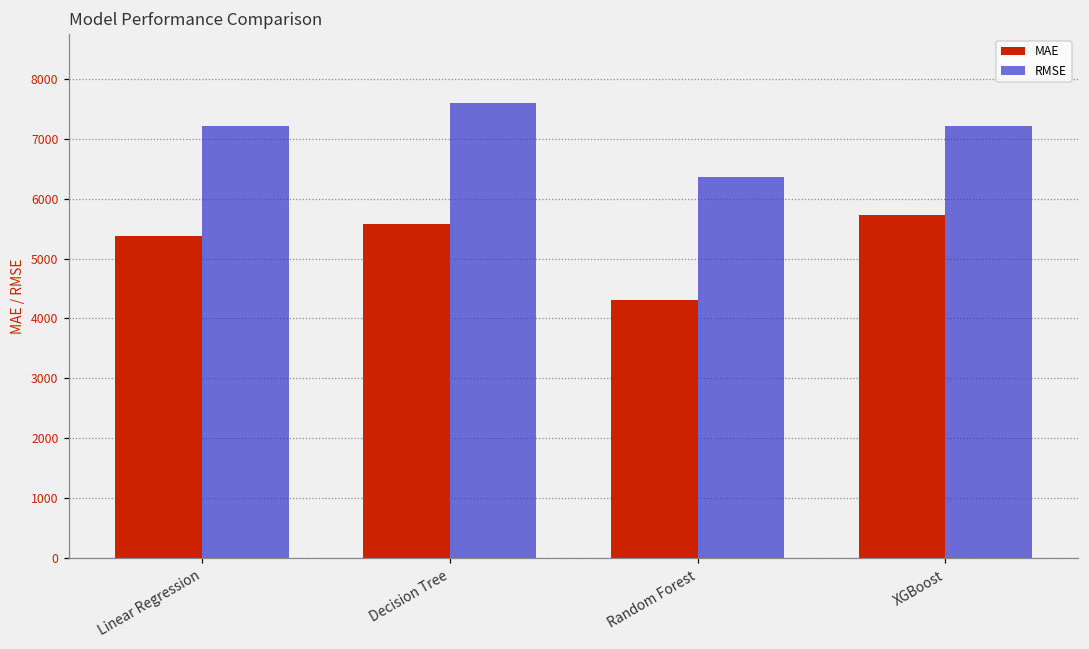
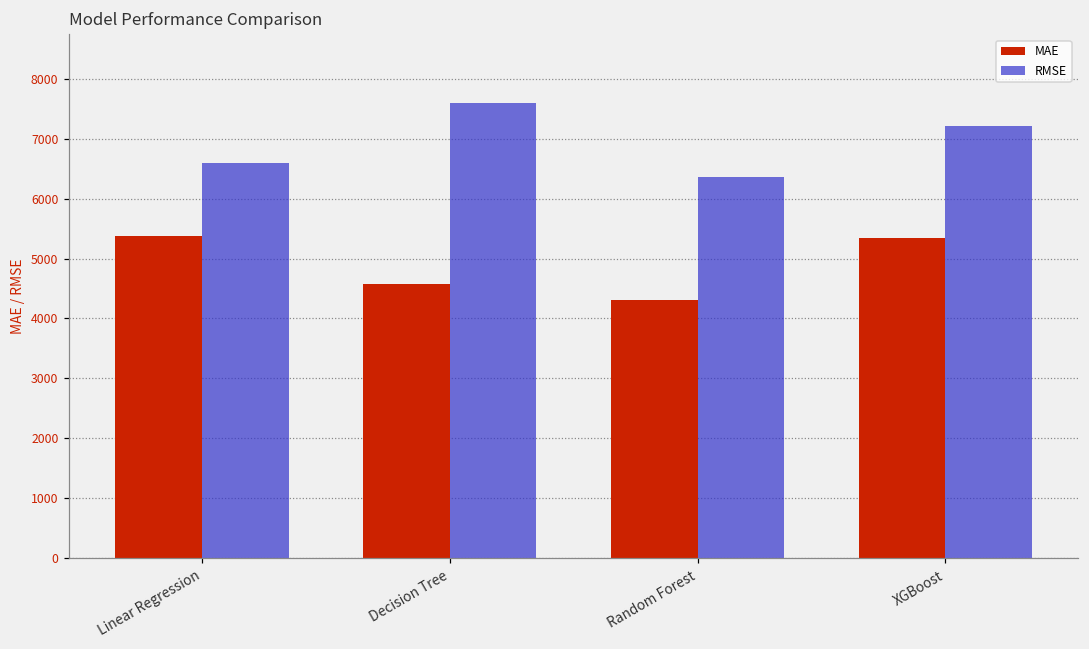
  {
    "MAE": {
      "Linear Regression": 5400,
-     "Decision Tree": 5600,
+     "Decision Tree": 4600,
      "Random Forest": 4300,
-     "XGBoost": 5700
+     "XGBoost": 5300
    },
    "RMSE": {
-     "Linear Regression": 7200,
+     "Linear Regression": 6600,
      "Decision Tree": 7600,
      "Random Forest": 6400,
      "XGBoost": 7200
    }
  }
